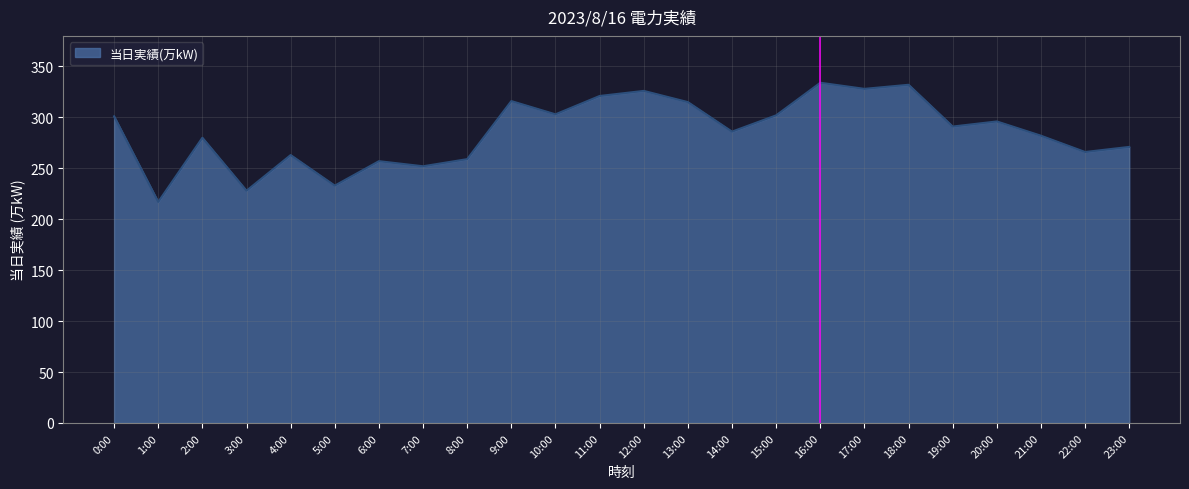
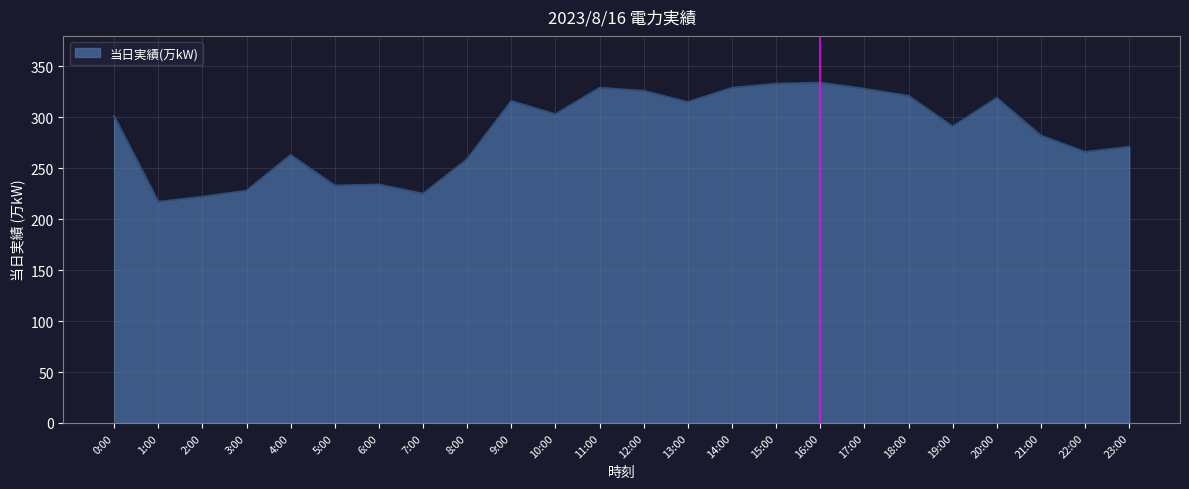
  {
    "0:00": 301,
    "1:00": 217,
-   "2:00": 280,
+   "2:00": 222,
    "3:00": 228,
    "4:00": 263,
    "5:00": 233,
-   "6:00": 257,
-   "7:00": 252,
+   "6:00": 234,
+   "7:00": 225,
    "8:00": 259,
    "9:00": 316,
    "10:00": 303,
-   "11:00": 321,
+   "11:00": 329,
    "12:00": 326,
    "13:00": 315,
-   "14:00": 286,
-   "15:00": 302,
+   "14:00": 329,
+   "15:00": 333,
    "16:00": 334,
    "17:00": 328,
-   "18:00": 332,
+   "18:00": 321,
    "19:00": 291,
-   "20:00": 296,
+   "20:00": 319,
    "21:00": 282,
    "22:00": 266,
    "23:00": 271
  }
